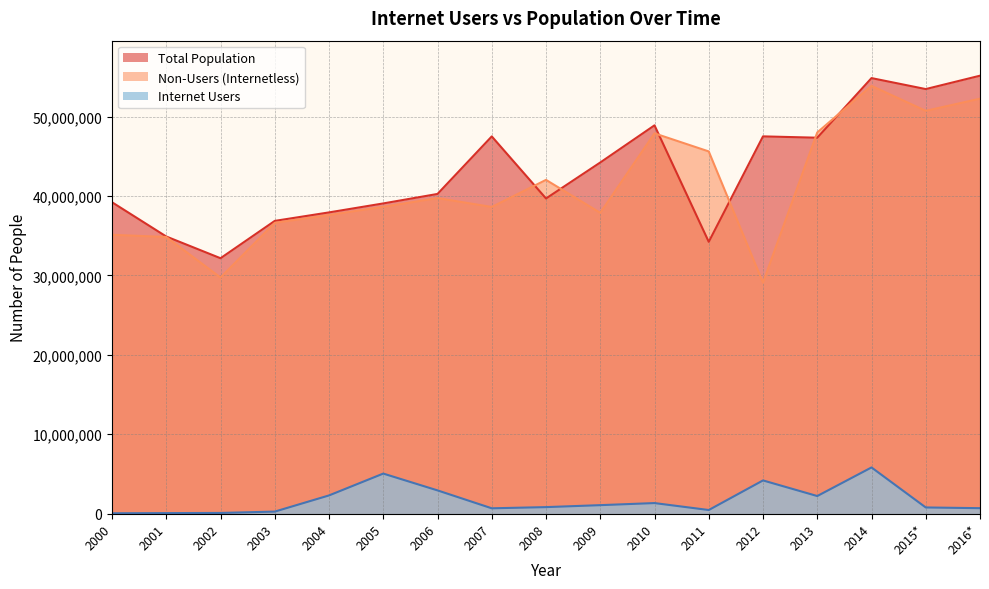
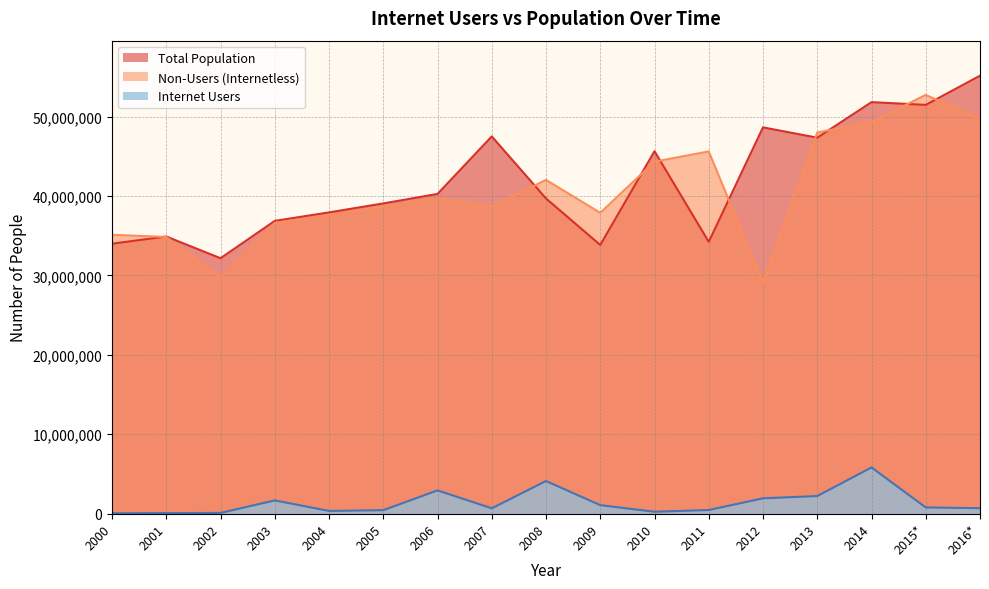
  {
    "Total Population": {
-     "2000": "39,000,000",
+     "2000": "34,000,000",
      "2002": "32,000,000",
      "2004": "38,000,000",
      "2005": "39,000,000",
      "2006": "40,000,000",
      "2007": "48,000,000",
      "2008": "40,000,000",
-     "2009": "44,000,000",
-     "2010": "49,000,000",
+     "2009": "34,000,000",
+     "2010": "46,000,000",
      "2011": "34,000,000",
-     "2012": "48,000,000",
+     "2012": "49,000,000",
      "2013": "47,000,000",
-     "2014": "55,000,000",
-     "2015*": "53,000,000",
+     "2014": "52,000,000",
+     "2015*": "51,000,000",
      "2016*": "55,000,000"
    },
    "Non-Users (Internetless)": {
      "2000": "35,000,000",
      "2002": "30,000,000",
      "2004": "38,000,000",
      "2005": "39,000,000",
      "2006": "40,000,000",
      "2007": "39,000,000",
      "2008": "42,000,000",
      "2009": "38,000,000",
-     "2010": "48,000,000",
+     "2010": "44,000,000",
      "2011": "46,000,000",
      "2012": "29,000,000",
      "2013": "48,000,000",
-     "2014": "54,000,000",
-     "2015*": "51,000,000",
-     "2016*": "52,000,000"
+     "2014": "49,000,000",
+     "2015*": "53,000,000",
+     "2016*": "50,000,000"
    },
    "Internet Users": {
      "2000": "0",
      "2001": "0",
      "2002": "0",
-     "2003": "0",
-     "2004": "2,000,000",
-     "2005": "5,000,000",
+     "2003": "2,000,000",
+     "2004": "0",
+     "2005": "0",
      "2006": "3,000,000",
      "2007": "1,000,000",
-     "2008": "1,000,000",
+     "2008": "4,000,000",
      "2009": "1,000,000",
-     "2010": "1,000,000",
+     "2010": "0",
      "2011": "0",
-     "2012": "4,000,000",
+     "2012": "2,000,000",
      "2013": "2,000,000",
      "2014": "6,000,000",
      "2015*": "1,000,000",
      "2016*": "1,000,000"
    }
  }
